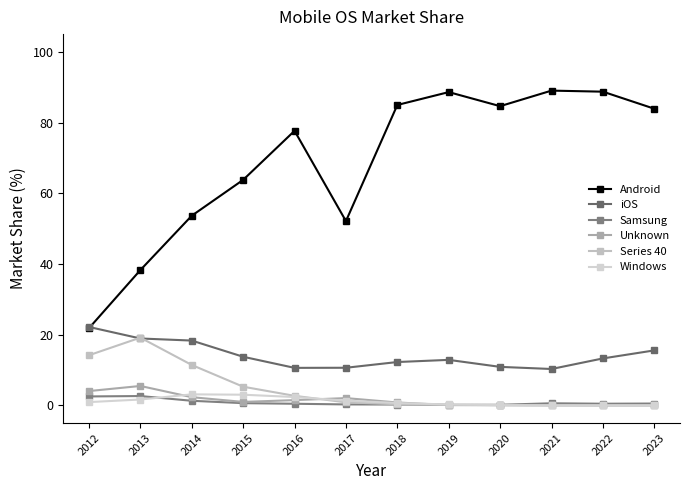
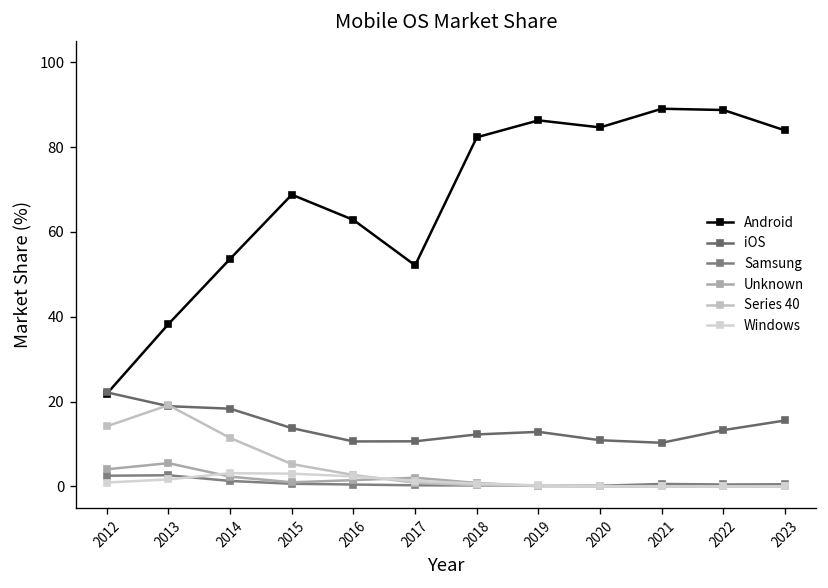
  {
    "Android": {
      "2013": 38,
      "2014": 54,
-     "2015": 64,
-     "2016": 78,
+     "2015": 69,
+     "2016": 63,
      "2017": 52,
-     "2018": 85,
-     "2019": 89,
+     "2018": 82,
+     "2019": 86,
      "2020": 85,
      "2021": 89,
      "2022": 89,
      "2023": 84
    }
  }
